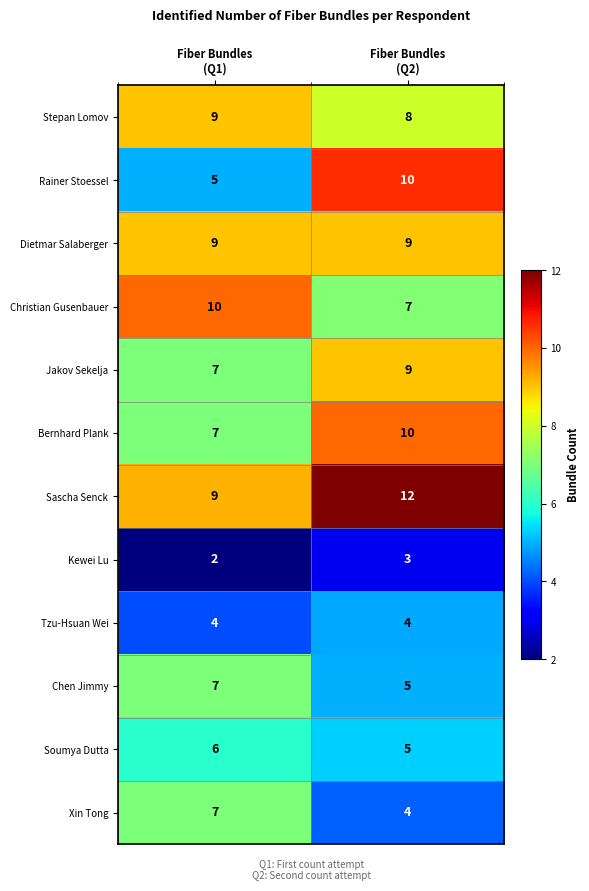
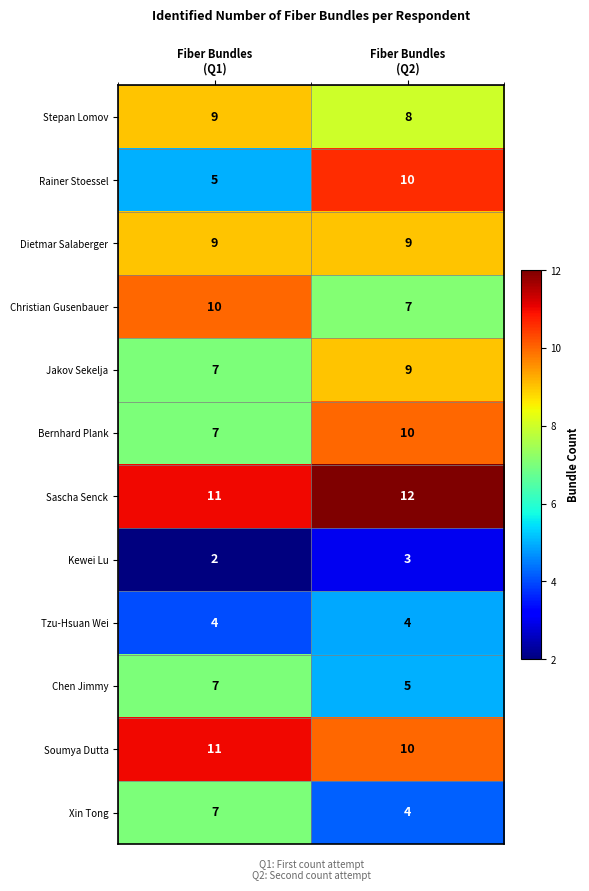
  {
    "Stepan Lomov": {
      "Fiber Bundles (Q1)": 9,
      "Fiber Bundles (Q2)": 8
    },
    "Rainer Stoessel": {
      "Fiber Bundles (Q1)": 5,
      "Fiber Bundles (Q2)": 10
    },
    "Dietmar Salaberger": {
      "Fiber Bundles (Q1)": 9,
      "Fiber Bundles (Q2)": 9
    },
    "Christian Gusenbauer": {
      "Fiber Bundles (Q1)": 10,
      "Fiber Bundles (Q2)": 7
    },
    "Jakov Sekelja": {
      "Fiber Bundles (Q1)": 7,
      "Fiber Bundles (Q2)": 9
    },
    "Bernhard Plank": {
      "Fiber Bundles (Q1)": 7,
      "Fiber Bundles (Q2)": 10
    },
    "Sascha Senck": {
-     "Fiber Bundles (Q1)": 9,
+     "Fiber Bundles (Q1)": 11,
      "Fiber Bundles (Q2)": 12
    },
    "Kewei Lu": {
      "Fiber Bundles (Q1)": 2,
      "Fiber Bundles (Q2)": 3
    },
    "Tzu-Hsuan Wei": {
      "Fiber Bundles (Q1)": 4,
      "Fiber Bundles (Q2)": 4
    },
    "Chen Jimmy": {
      "Fiber Bundles (Q1)": 7,
      "Fiber Bundles (Q2)": 5
    },
    "Soumya Dutta": {
-     "Fiber Bundles (Q1)": 6,
-     "Fiber Bundles (Q2)": 5
+     "Fiber Bundles (Q1)": 11,
+     "Fiber Bundles (Q2)": 10
    },
    "Xin Tong": {
      "Fiber Bundles (Q1)": 7,
      "Fiber Bundles (Q2)": 4
    }
  }
